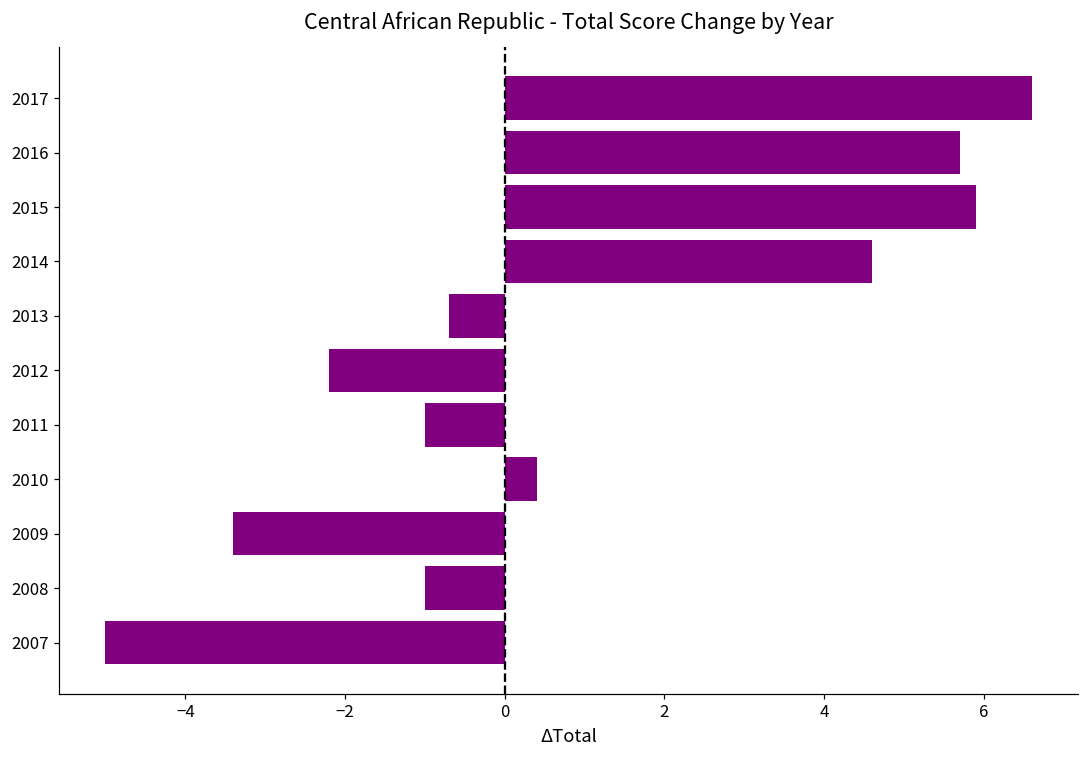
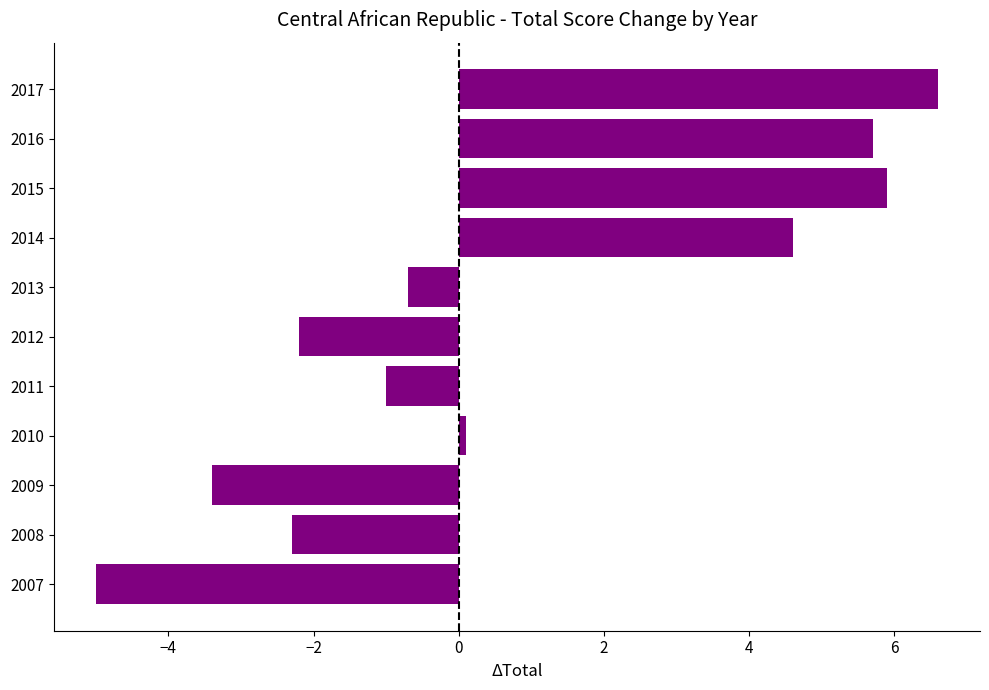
  {
    "2017": 6.6,
    "2016": 5.7,
    "2015": 5.9,
    "2014": 4.6,
    "2013": -0.7,
    "2012": -2.2,
    "2011": -1.0,
-   "2010": 0.4,
+   "2010": 0.1,
    "2009": -3.4,
-   "2008": -1.0,
+   "2008": -2.3,
    "2007": -5.0
  }
